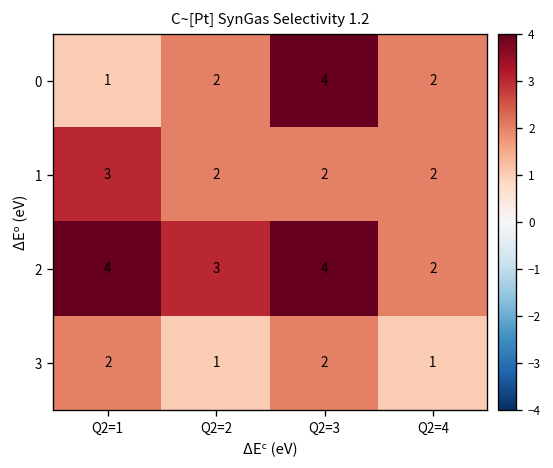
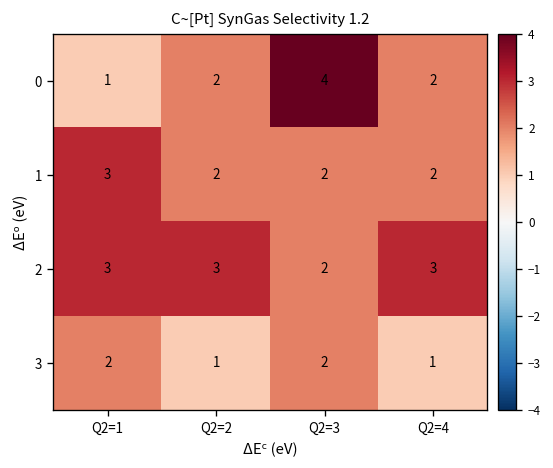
  {
    "0": {
      "Q2=1": 1,
      "Q2=2": 2,
      "Q2=3": 4,
      "Q2=4": 2
    },
    "1": {
      "Q2=1": 3,
      "Q2=2": 2,
      "Q2=3": 2,
      "Q2=4": 2
    },
    "2": {
-     "Q2=1": 4,
+     "Q2=1": 3,
      "Q2=2": 3,
-     "Q2=3": 4,
-     "Q2=4": 2
+     "Q2=3": 2,
+     "Q2=4": 3
    },
    "3": {
      "Q2=1": 2,
      "Q2=2": 1,
      "Q2=3": 2,
      "Q2=4": 1
    }
  }
